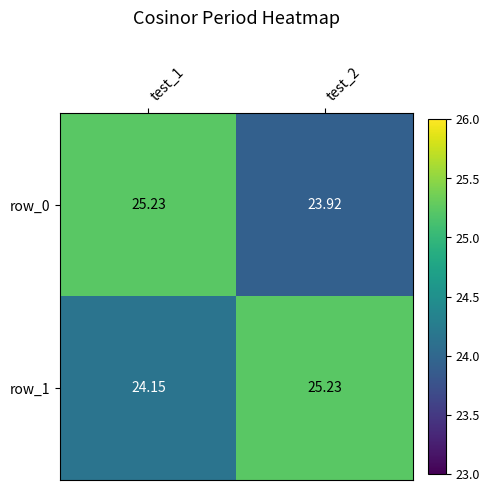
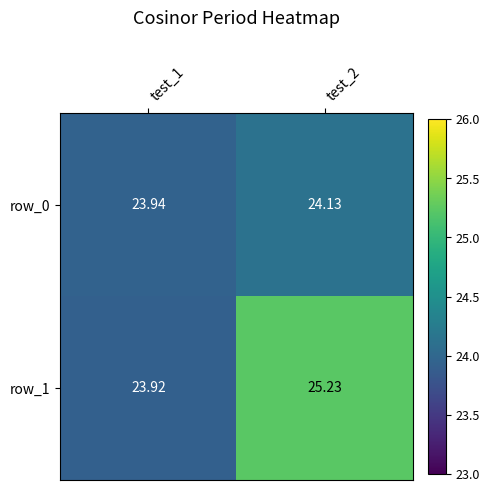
  {
    "row_0": {
-     "test_1": 25.23,
-     "test_2": 23.92
+     "test_1": 23.94,
+     "test_2": 24.13
    },
    "row_1": {
-     "test_1": 24.15,
+     "test_1": 23.92,
      "test_2": 25.23
    }
  }
